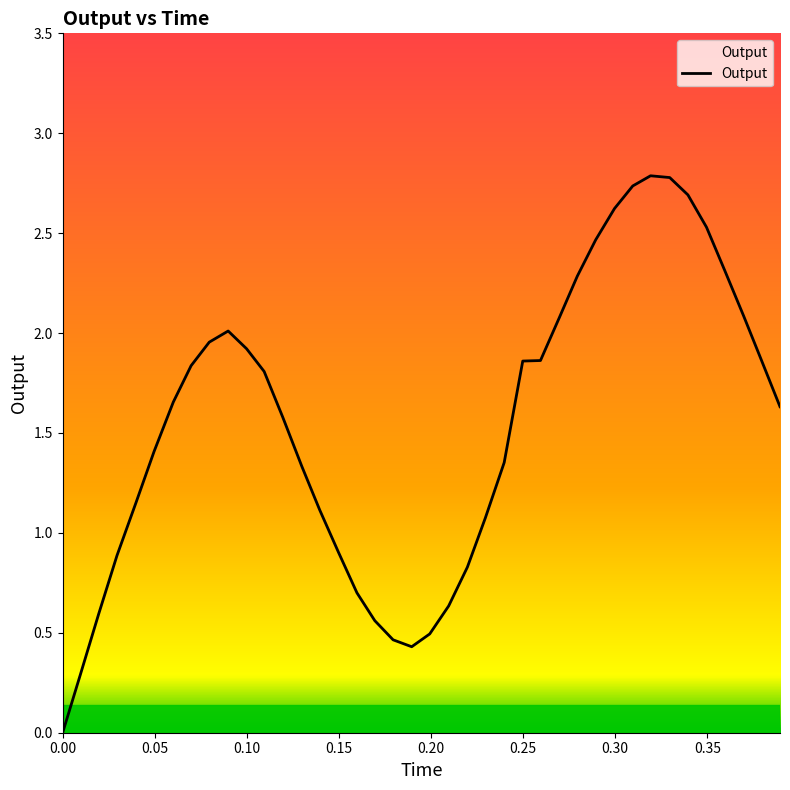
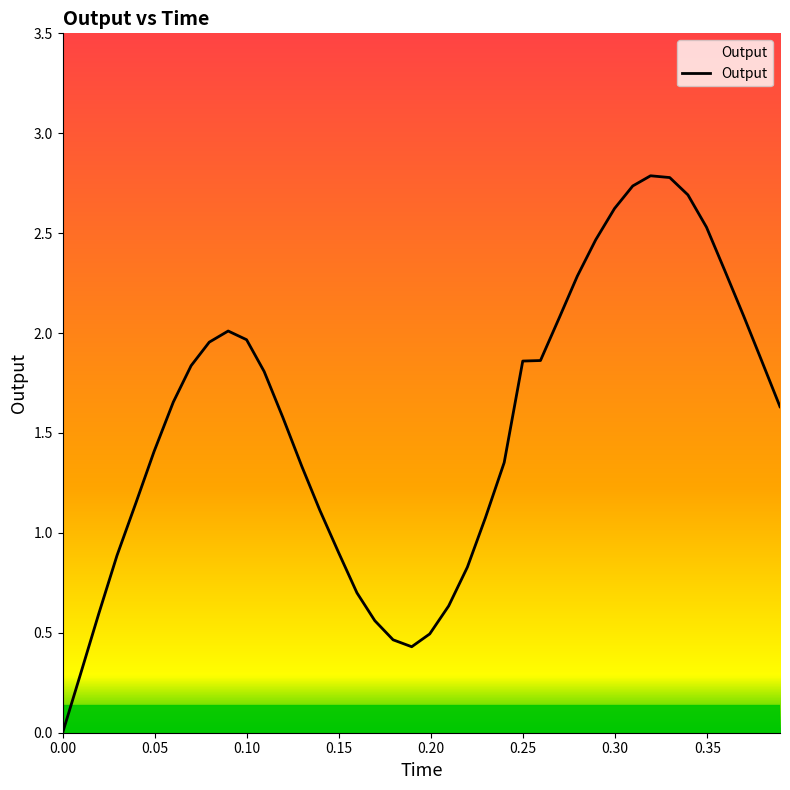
  {
-   "0.10": 1.92,
+   "0.10": 1.97,
    "0.25": 1.86
  }
